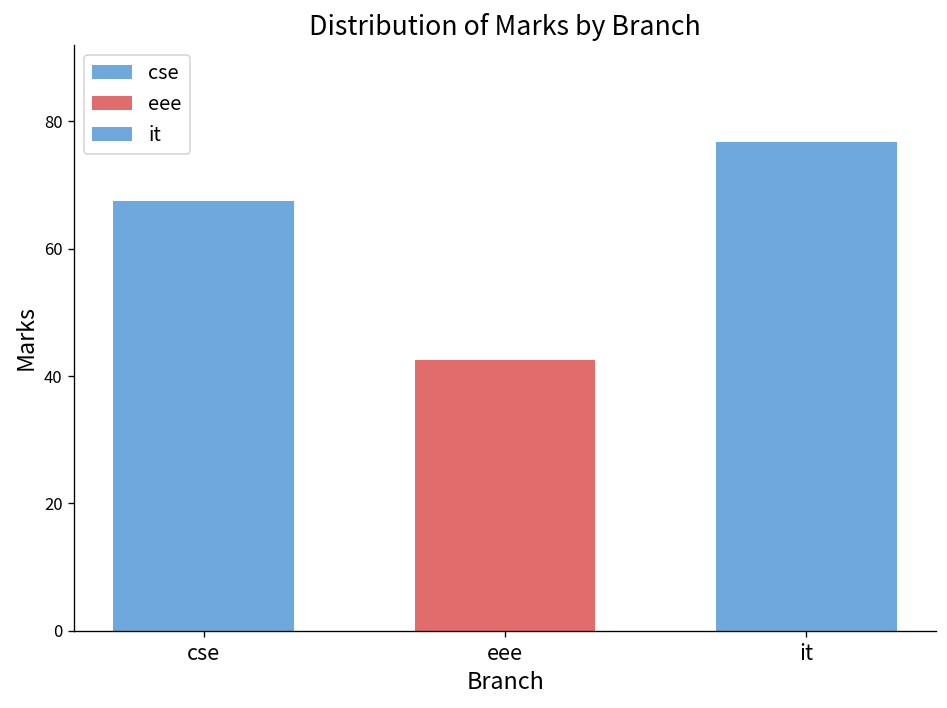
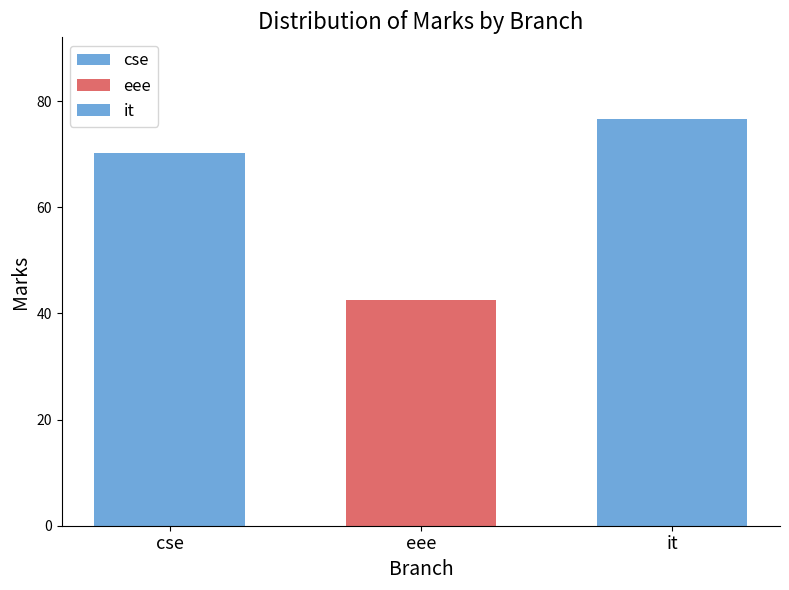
  {
-   "cse": 68,
+   "cse": 70,
    "eee": 43,
    "it": 77
  }
